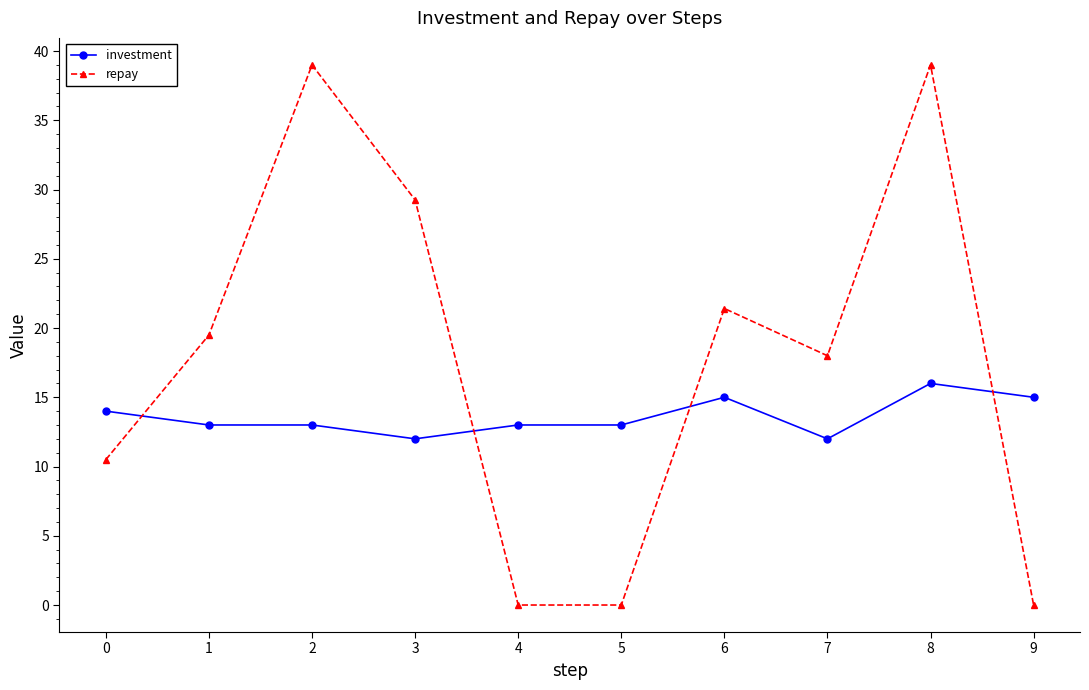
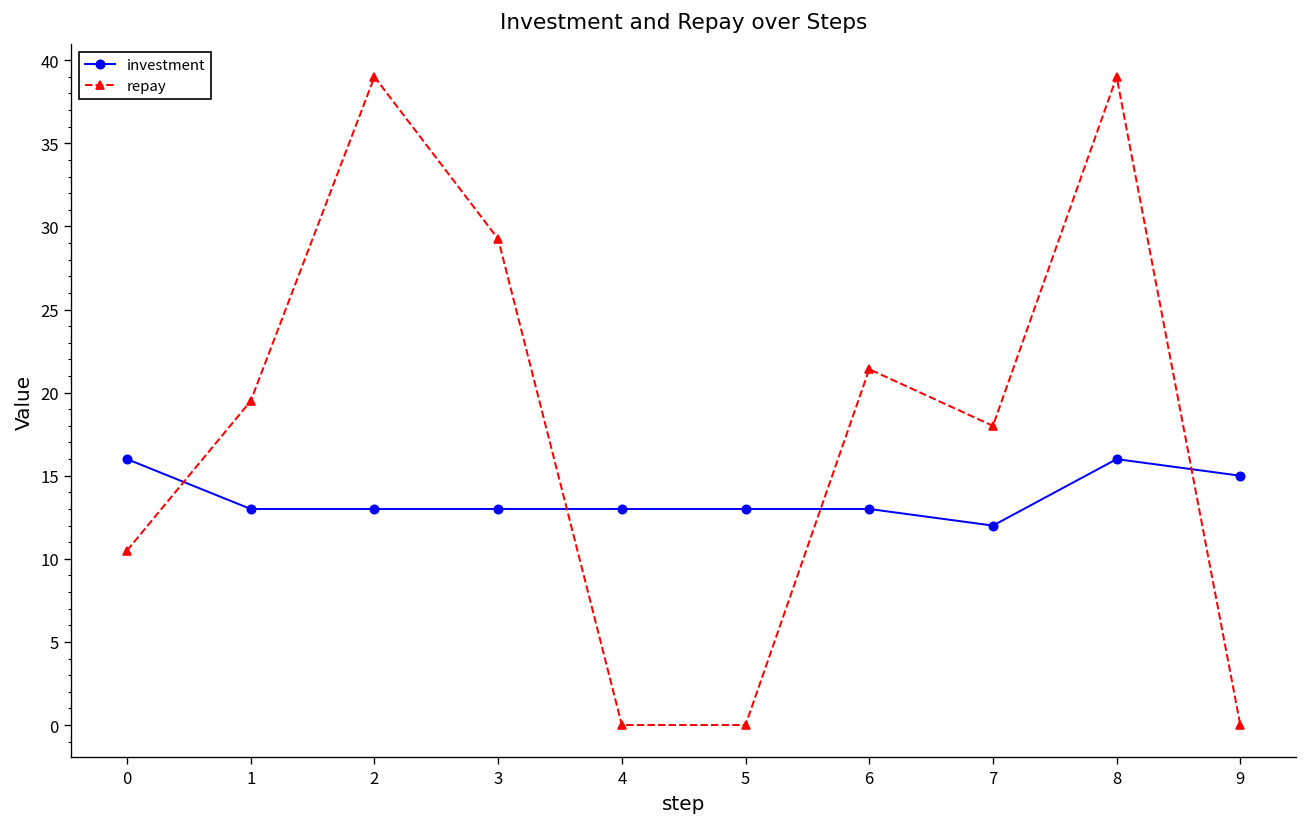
  {
    "investment": {
-     "0": 14,
+     "0": 16,
      "1": 13,
      "2": 13,
-     "3": 12,
+     "3": 13,
      "4": 13,
      "5": 13,
-     "6": 15,
+     "6": 13,
      "7": 12,
      "8": 16,
      "9": 15
    },
    "repay": {
      "0": 10.5,
      "1": 19.5,
      "2": 39,
      "3": 29.3,
      "4": 0,
      "5": 0,
      "6": 21.4,
      "7": 18,
      "8": 39,
      "9": 0
    }
  }
